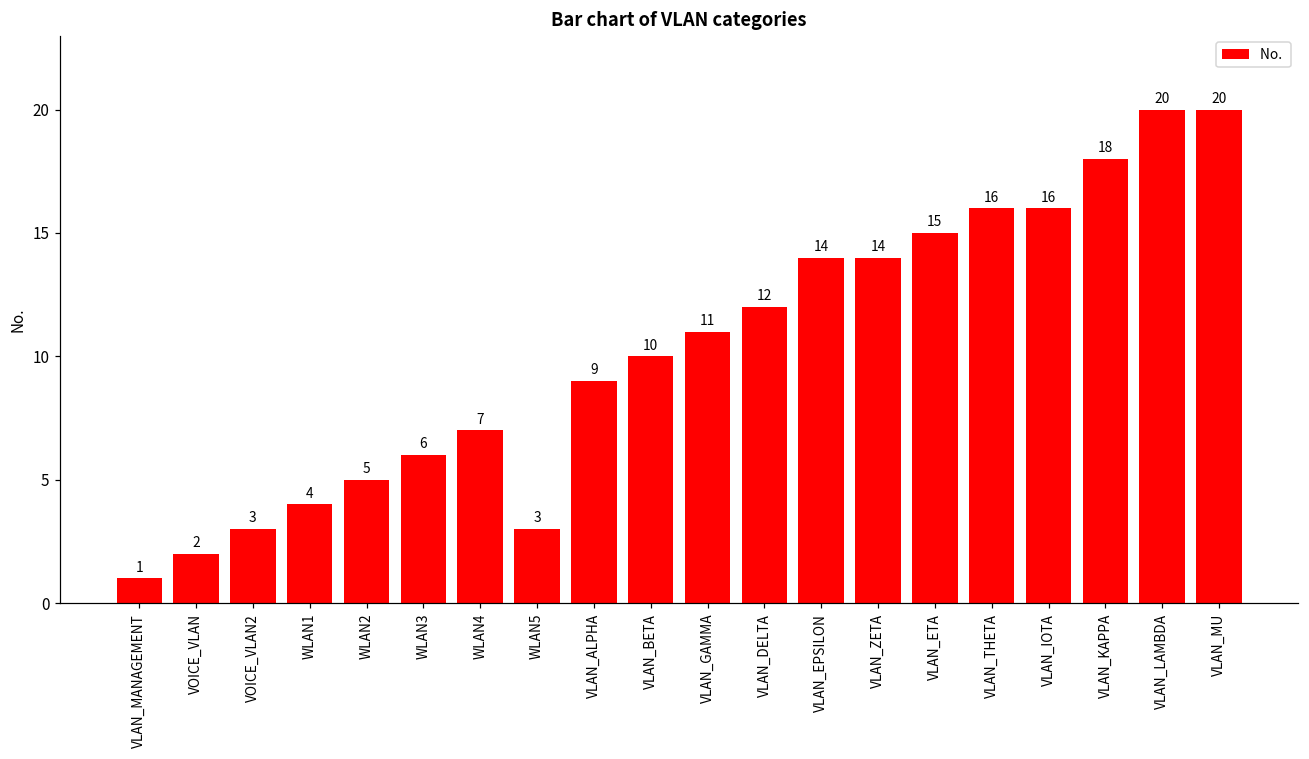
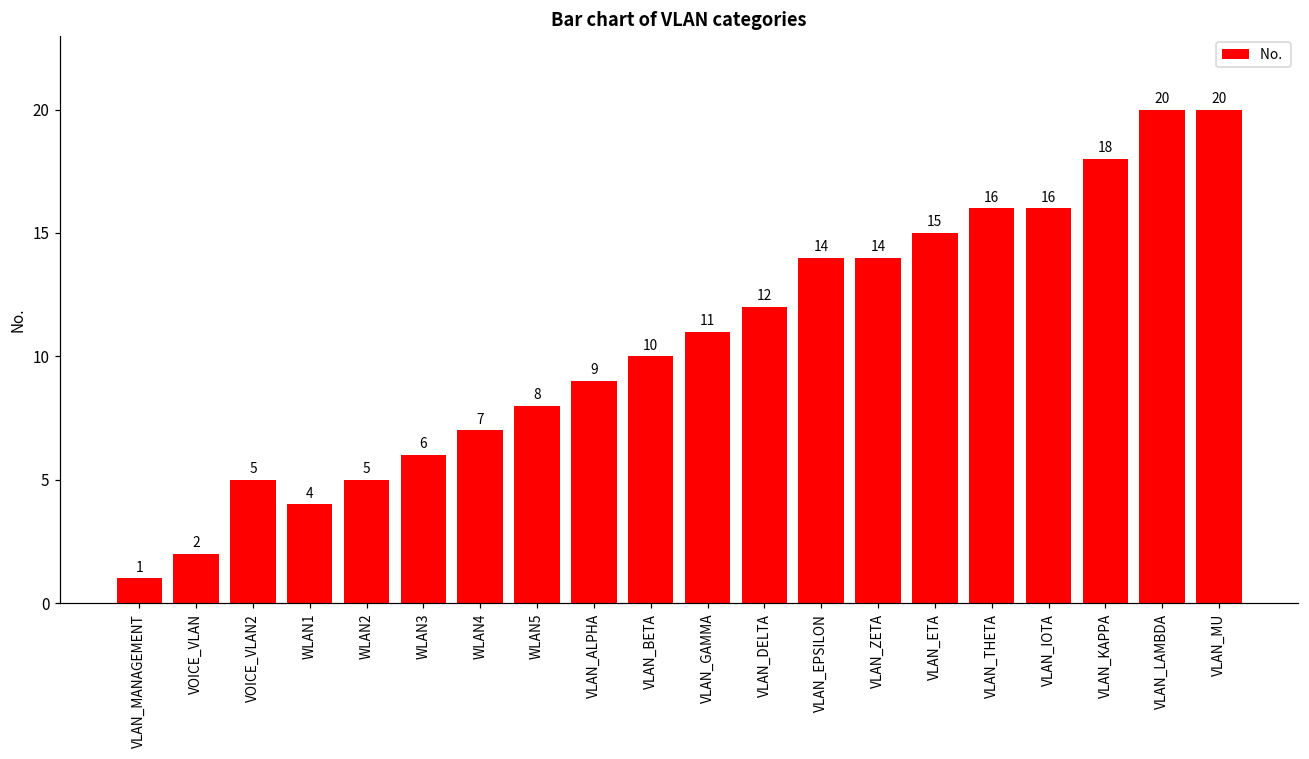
  {
    "VLAN_MANAGEMENT": 1,
    "VOICE_VLAN": 2,
-   "VOICE_VLAN2": 3,
+   "VOICE_VLAN2": 5,
    "WLAN1": 4,
    "WLAN2": 5,
    "WLAN3": 6,
    "WLAN4": 7,
-   "WLAN5": 3,
+   "WLAN5": 8,
    "VLAN_ALPHA": 9,
    "VLAN_BETA": 10,
    "VLAN_GAMMA": 11,
    "VLAN_DELTA": 12,
    "VLAN_EPSILON": 14,
    "VLAN_ZETA": 14,
    "VLAN_ETA": 15,
    "VLAN_THETA": 16,
    "VLAN_IOTA": 16,
    "VLAN_KAPPA": 18,
    "VLAN_LAMBDA": 20,
    "VLAN_MU": 20
  }
